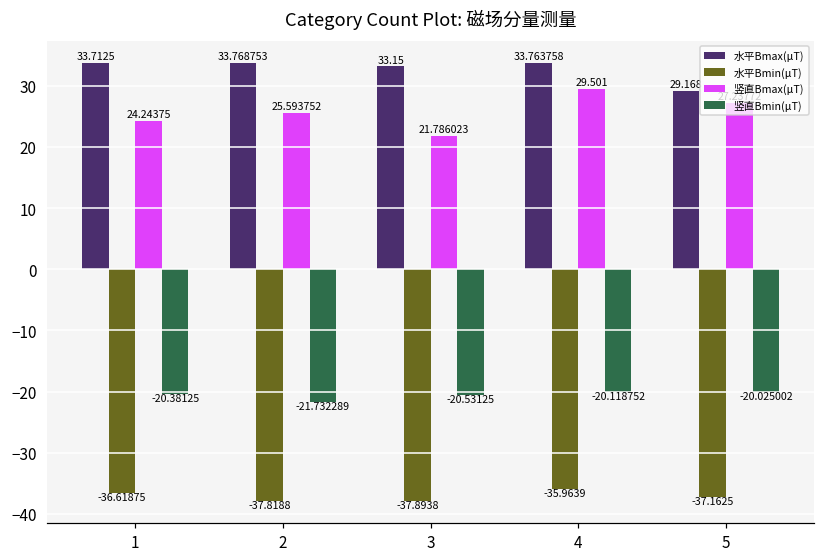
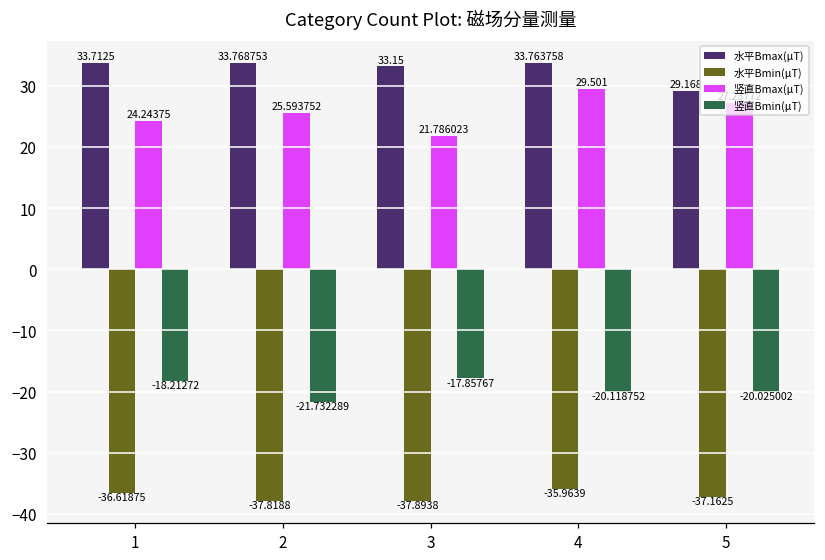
  {
    "水平Bmax(μT)": {
      "1": 33.7125,
      "2": 33.768753,
      "3": 33.15,
      "4": 33.763758
    },
    "水平Bmin(μT)": {
      "1": -36.61875,
      "2": -37.8188,
      "3": -37.8938,
      "4": -35.9639,
      "5": -37.1625
    },
    "竖直Bmax(μT)": {
      "1": 24.24375,
      "2": 25.593752,
      "3": 21.786023,
      "4": 29.501
    },
    "竖直Bmin(μT)": {
-     "1": -20.38125,
+     "1": -18.21272,
      "2": -21.732289,
-     "3": -20.53125,
+     "3": -17.85767,
      "4": -20.118752,
      "5": -20.025002
    }
  }
